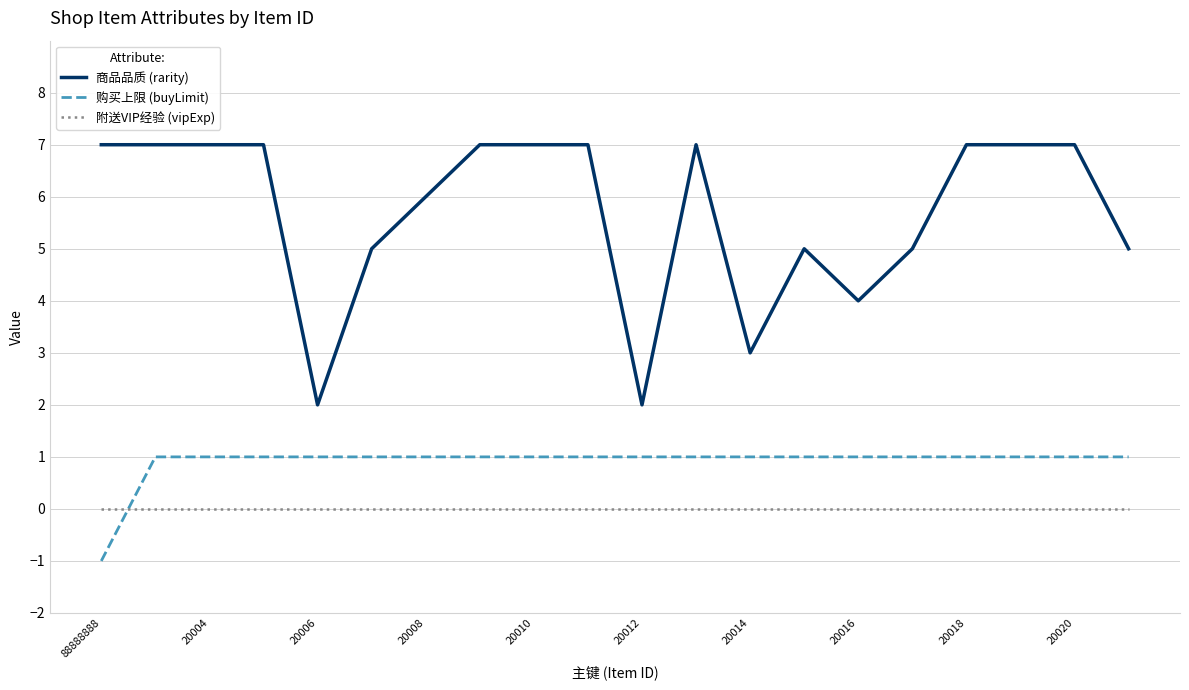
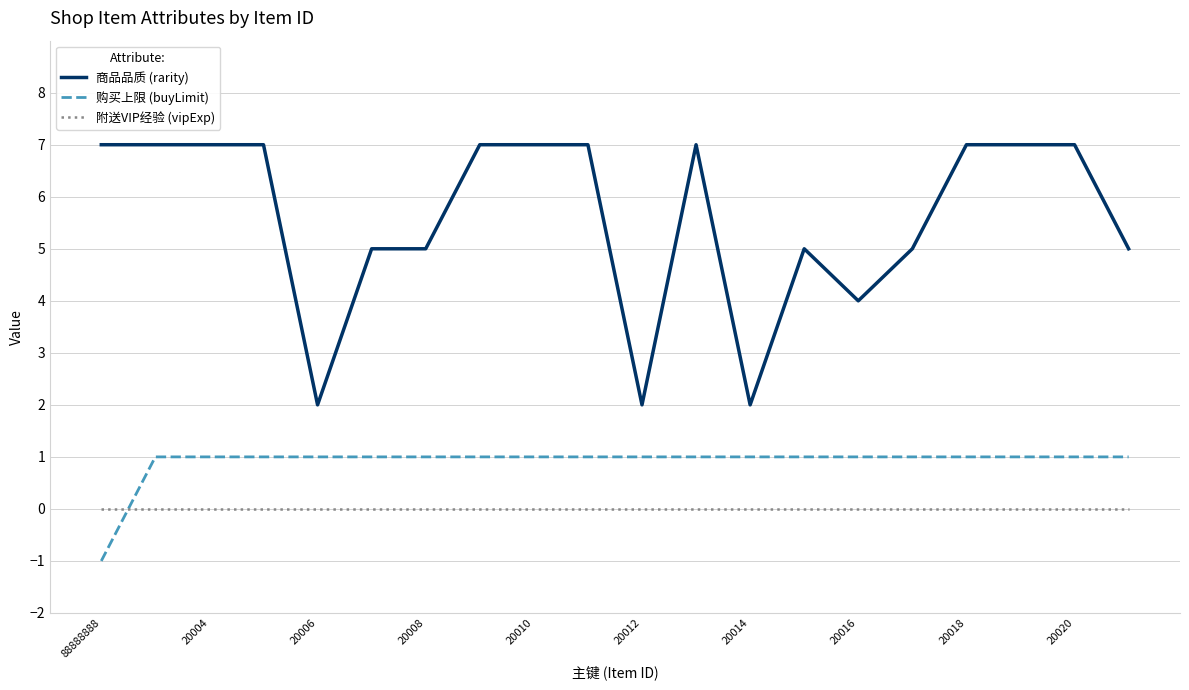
  {
    "商品品质 (rarity)": {
      "88888888": 7,
      "20004": 7,
      "20006": 2,
-     "20008": 6,
+     "20008": 5,
      "20010": 7,
      "20012": 2,
-     "20014": 3,
+     "20014": 2,
      "20016": 4,
      "20018": 7,
      "20020": 7
    },
    "购买上限 (buyLimit)": {
      "88888888": -1,
      "20004": 1,
      "20006": 1,
      "20008": 1,
      "20010": 1,
      "20012": 1,
      "20014": 1,
      "20016": 1,
      "20018": 1,
      "20020": 1
    },
    "附送VIP经验 (vipExp)": {
      "88888888": 0,
      "20004": 0,
      "20006": 0,
      "20008": 0,
      "20010": 0,
      "20012": 0,
      "20014": 0,
      "20016": 0,
      "20018": 0,
      "20020": 0
    }
  }
